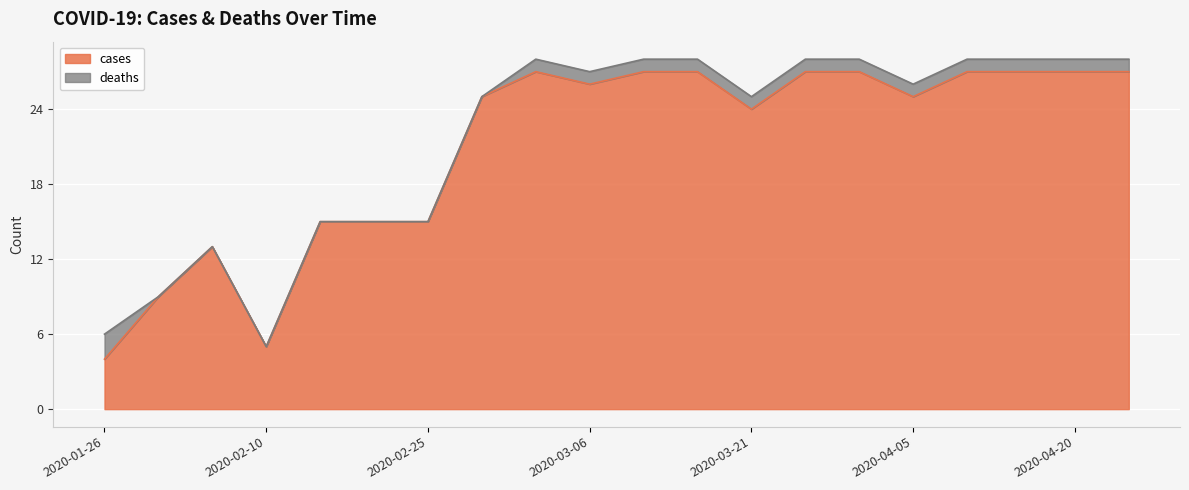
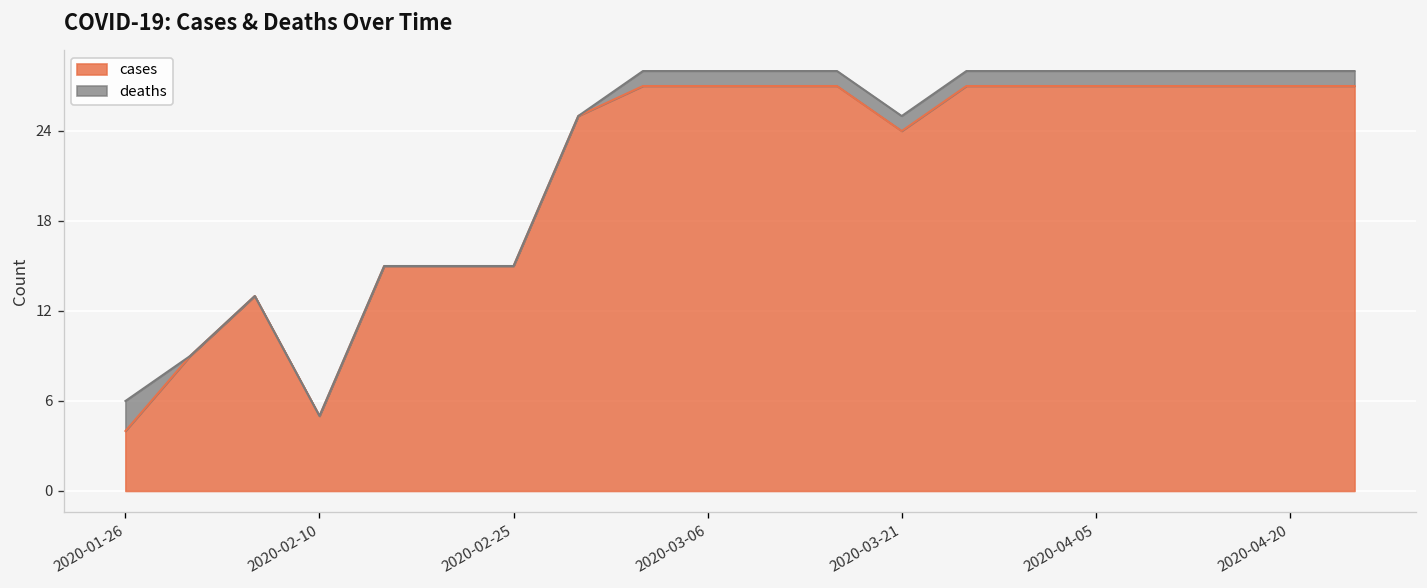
  {
    "cases": {
      "2020-01-26": 4,
-     "2020-03-06": 26,
+     "2020-03-06": 27,
      "2020-03-21": 24,
-     "2020-04-05": 25,
+     "2020-04-05": 27,
      "2020-04-20": 27
    },
    "deaths": {
      "2020-01-26": 2,
      "2020-03-06": 1,
      "2020-03-21": 1,
      "2020-04-05": 1,
      "2020-04-20": 1
    }
  }
